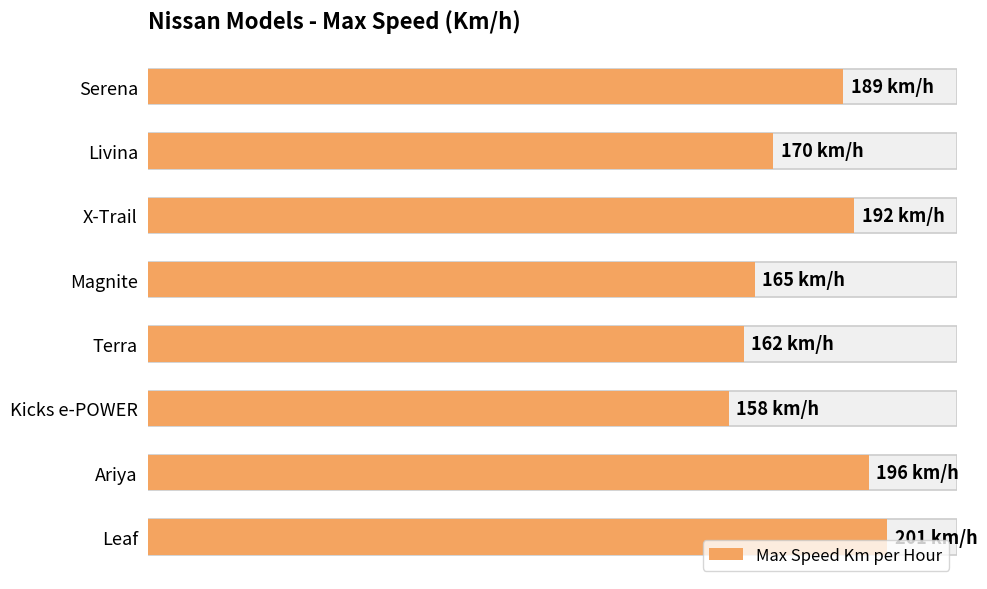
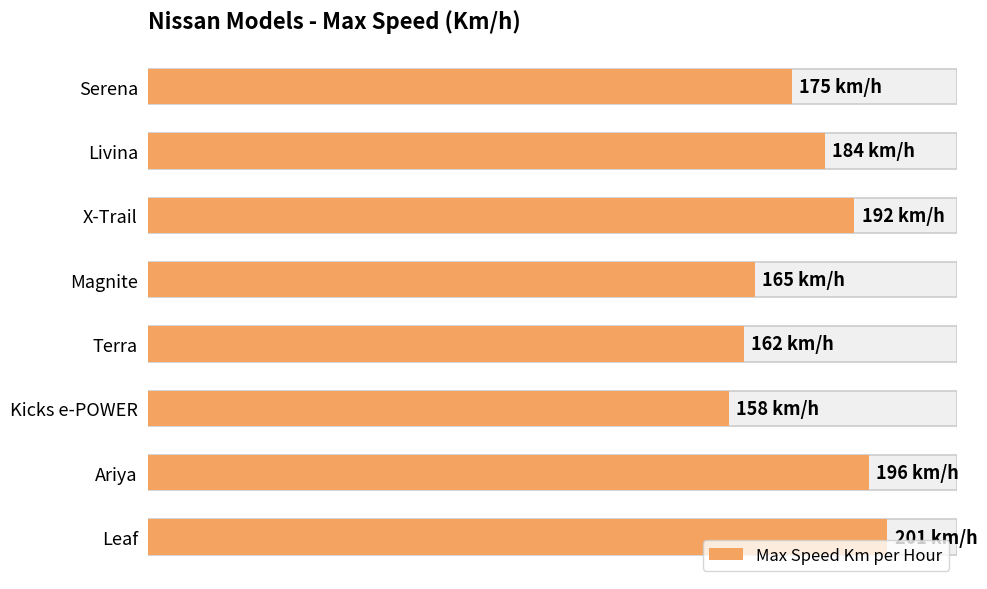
  {
    "Max Speed Km per Hour": {
-     "Serena": 189,
-     "Livina": 170
+     "Serena": 175,
+     "Livina": 184
    }
  }
